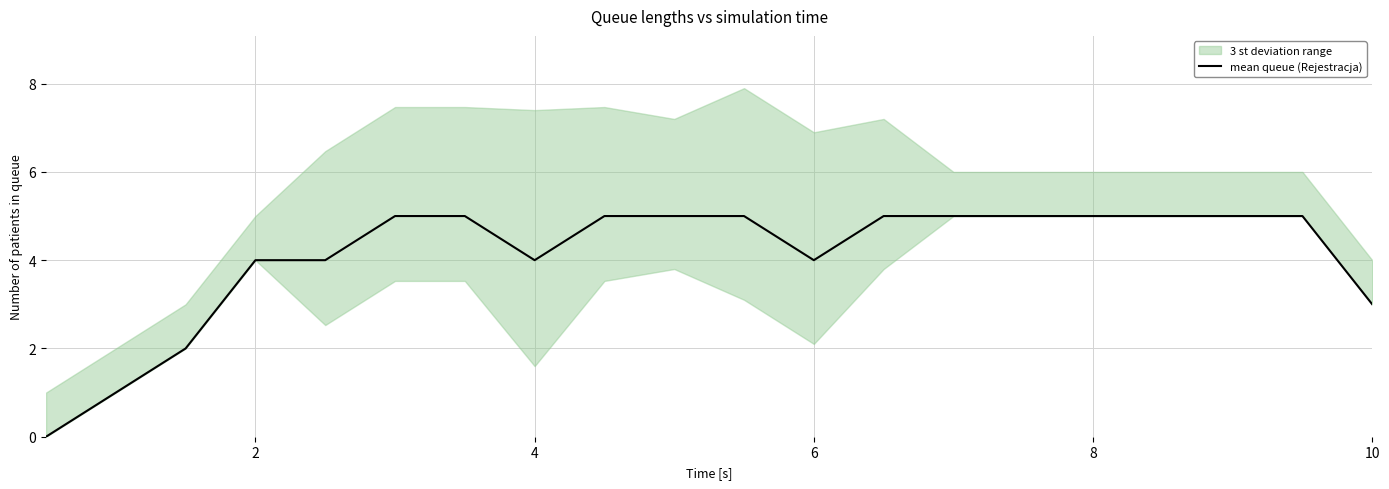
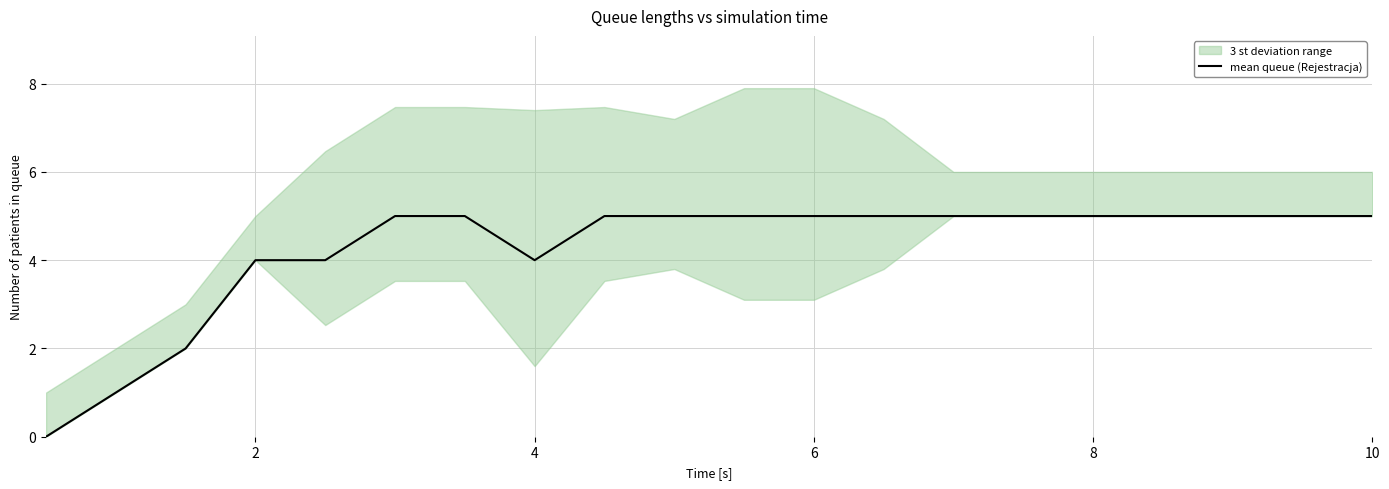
  {
    "mean queue (Rejestracja)": {
      "2": 4,
      "4": 4,
-     "6": 4,
+     "6": 5,
      "8": 5,
-     "10": 3
+     "10": 5
    }
  }
